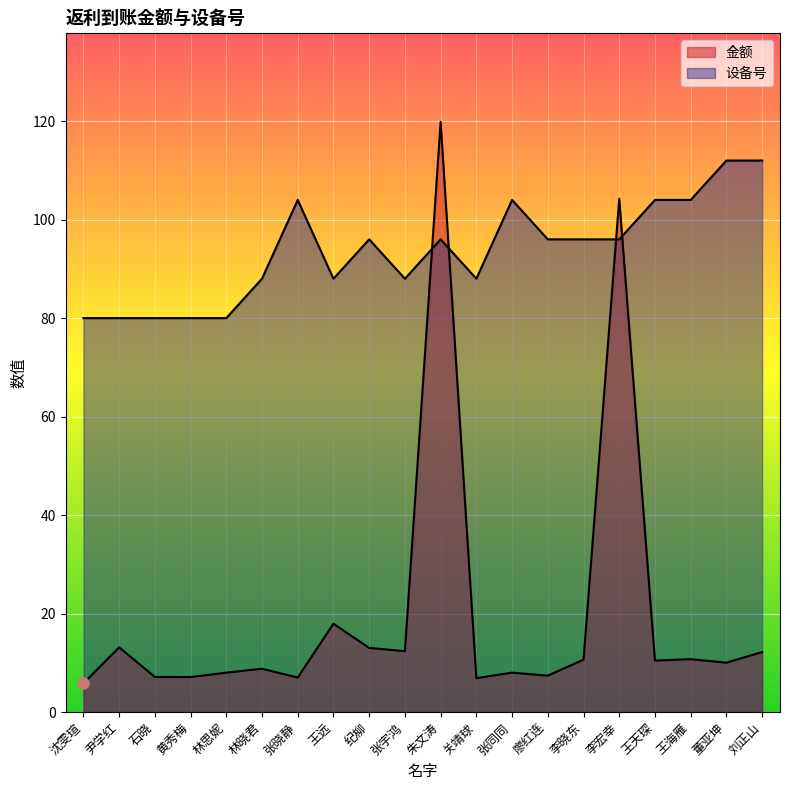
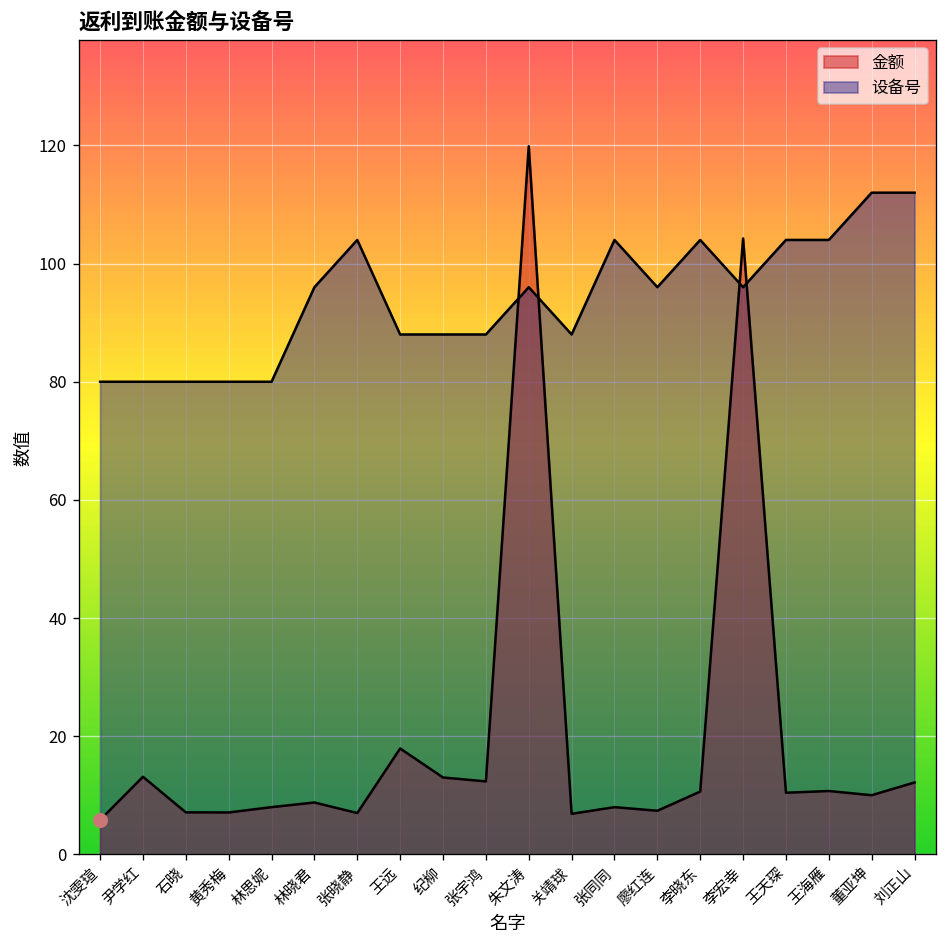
  {
    "设备号": {
      "沈雯瑄": 80,
      "尹学红": 80,
      "石晓": 80,
      "黄秀梅": 80,
      "林思妮": 80,
-     "林晓君": 88,
+     "林晓君": 96,
      "张晓静": 104,
      "王远": 88,
-     "纪柳": 96,
+     "纪柳": 88,
      "张宇鸿": 88,
      "朱文涛": 96,
      "关靖球": 88,
      "张同同": 104,
      "廖红连": 96,
-     "李晓东": 96,
+     "李晓东": 104,
      "李宏幸": 96,
      "王天琛": 104,
      "王海雁": 104,
      "董亚坤": 112,
      "刘正山": 112
    }
  }
